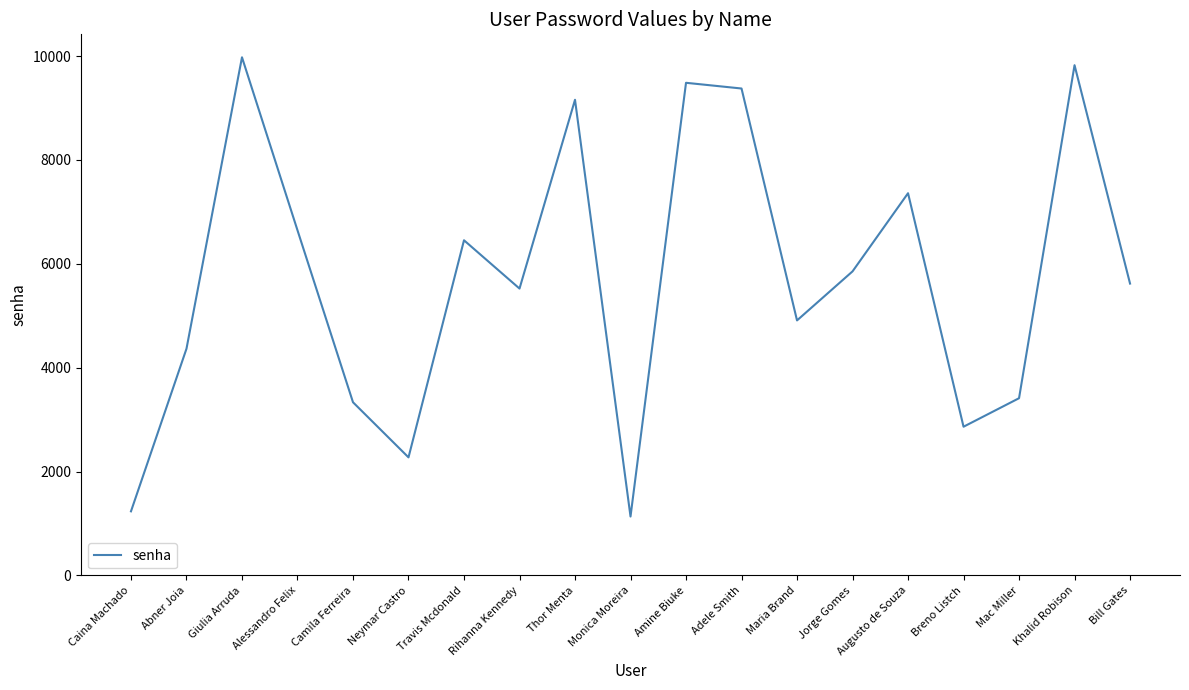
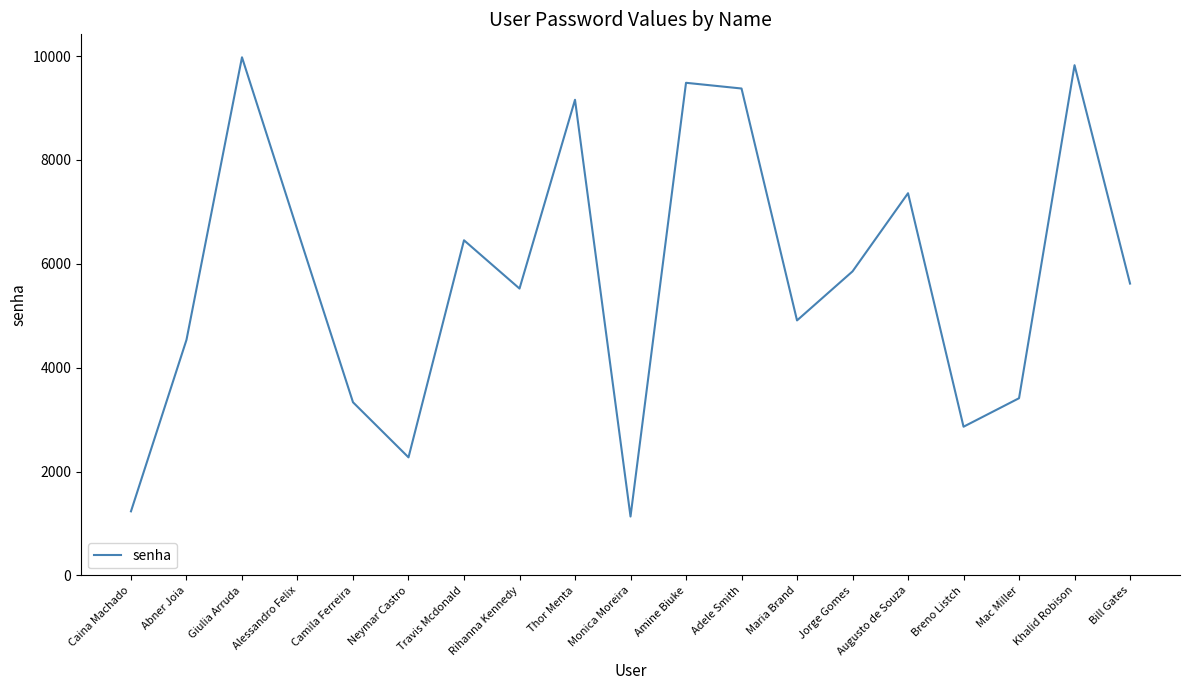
  {
    "Caina Machado": 1200,
-   "Abner Joia": 4400,
+   "Abner Joia": 4500,
    "Giulia Arruda": 10000,
    "Alessandro Felix": 6600,
    "Camila Ferreira": 3300,
    "Neymar Castro": 2300,
    "Travis Mcdonald": 6500,
    "Rihanna Kennedy": 5500,
    "Thor Menta": 9200,
    "Monica Moreira": 1100,
    "Amine Biuke": 9500,
    "Adele Smith": 9400,
    "Maria Brand": 4900,
    "Jorge Gomes": 5900,
    "Augusto de Souza": 7400,
    "Breno Listch": 2900,
    "Mac Miller": 3400,
    "Khalid Robison": 9800,
    "Bill Gates": 5600
  }
